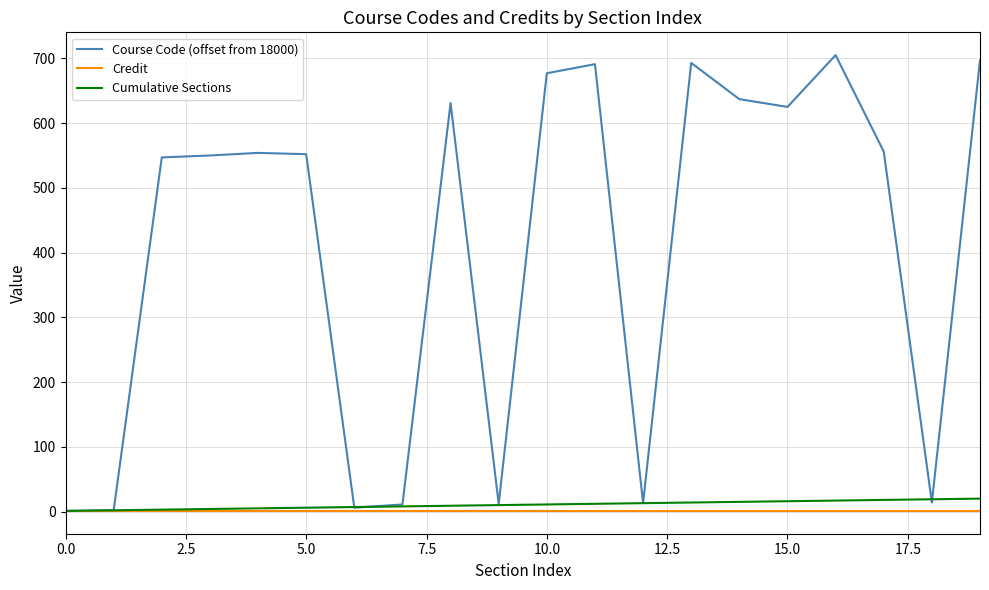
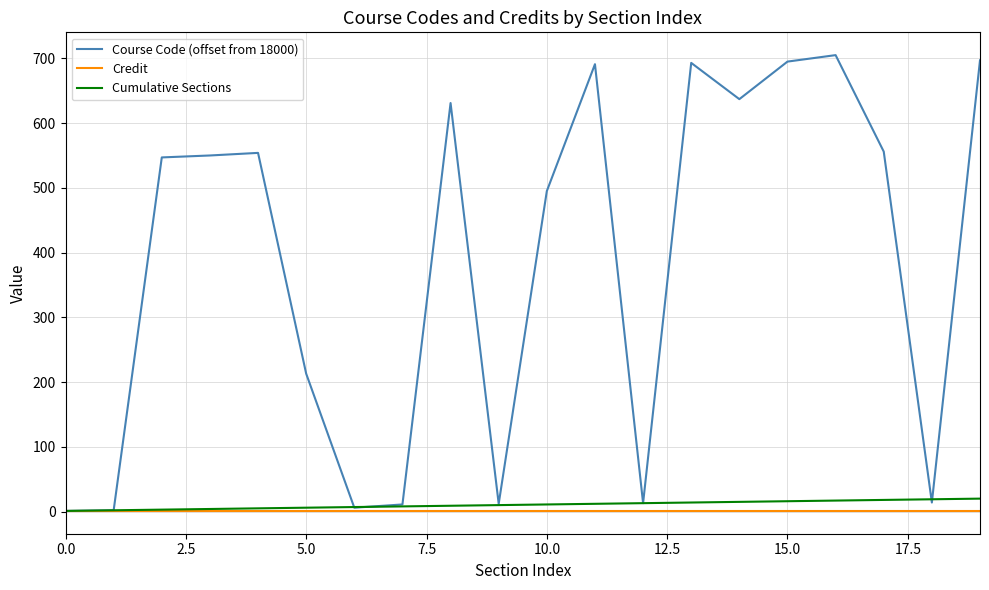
  {
    "Course Code (offset from 18000)": {
-     "5.0": 550,
-     "10.0": 680,
-     "15.0": 630
+     "5.0": 210,
+     "10.0": 500,
+     "15.0": 700
    },
    "Credit": {
      "5.0": 0,
      "10.0": 0,
      "15.0": 0
    },
    "Cumulative Sections": {
      "5.0": 10,
      "10.0": 10,
      "15.0": 20
    }
  }
